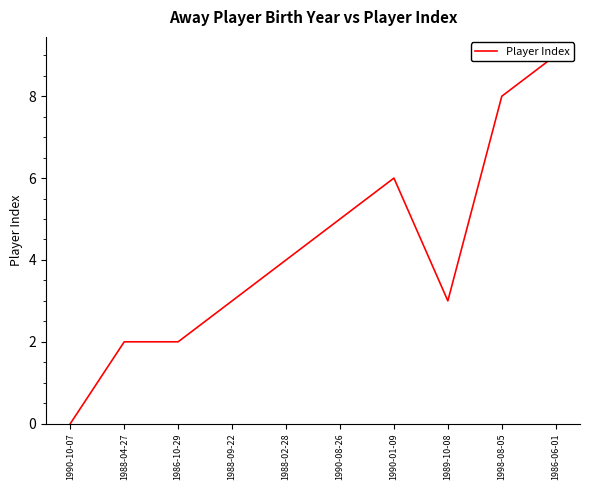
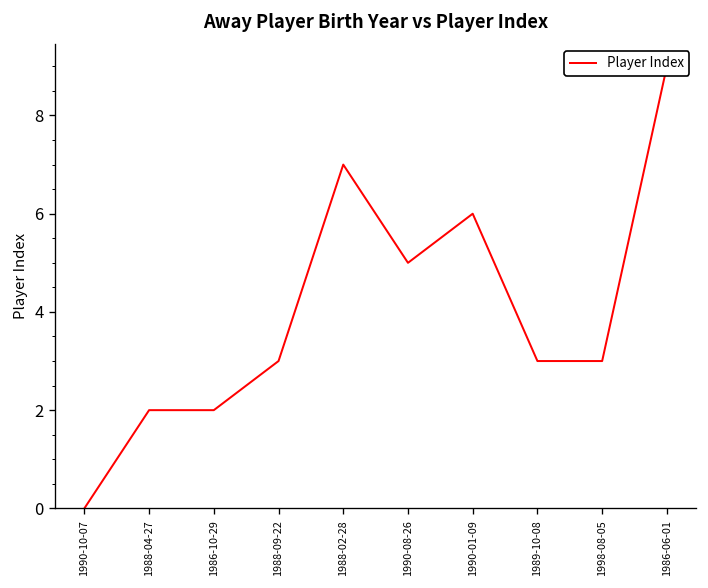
  {
    "1990-10-07": 0,
    "1988-04-27": 2,
    "1986-10-29": 2,
    "1988-09-22": 3,
-   "1988-02-28": 4,
+   "1988-02-28": 7,
    "1990-08-26": 5,
    "1990-01-09": 6,
    "1989-10-08": 3,
-   "1998-08-05": 8
+   "1998-08-05": 3
  }
